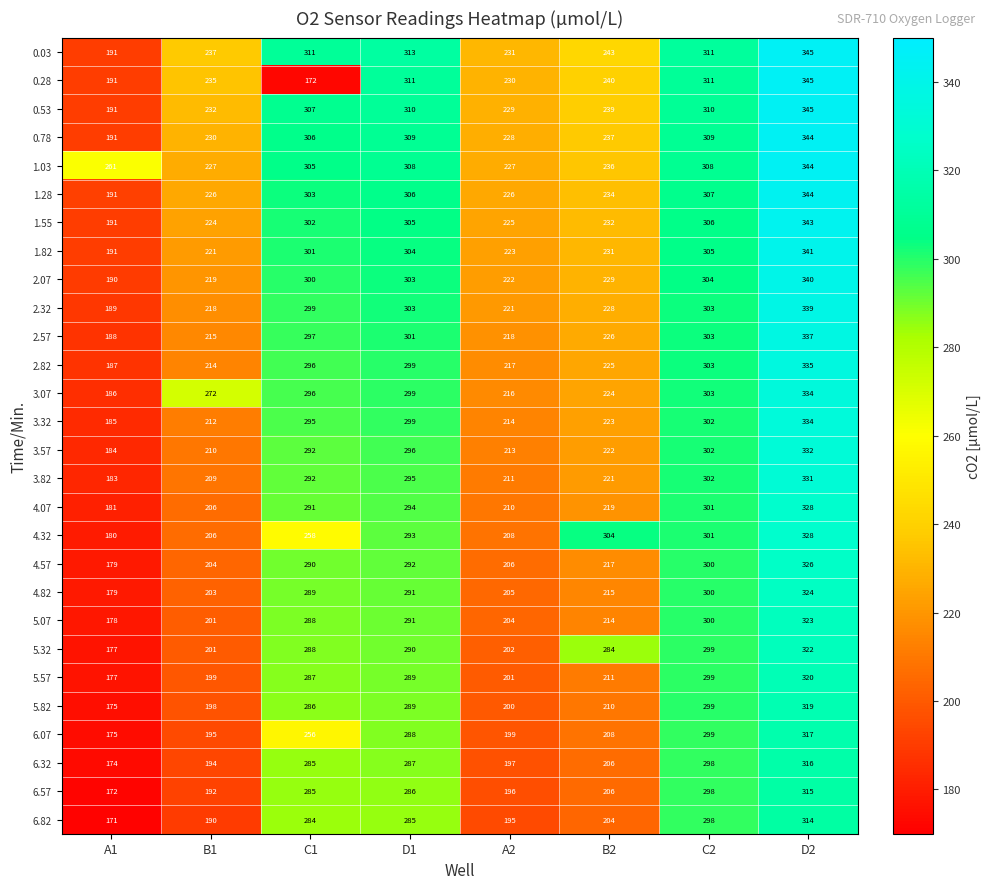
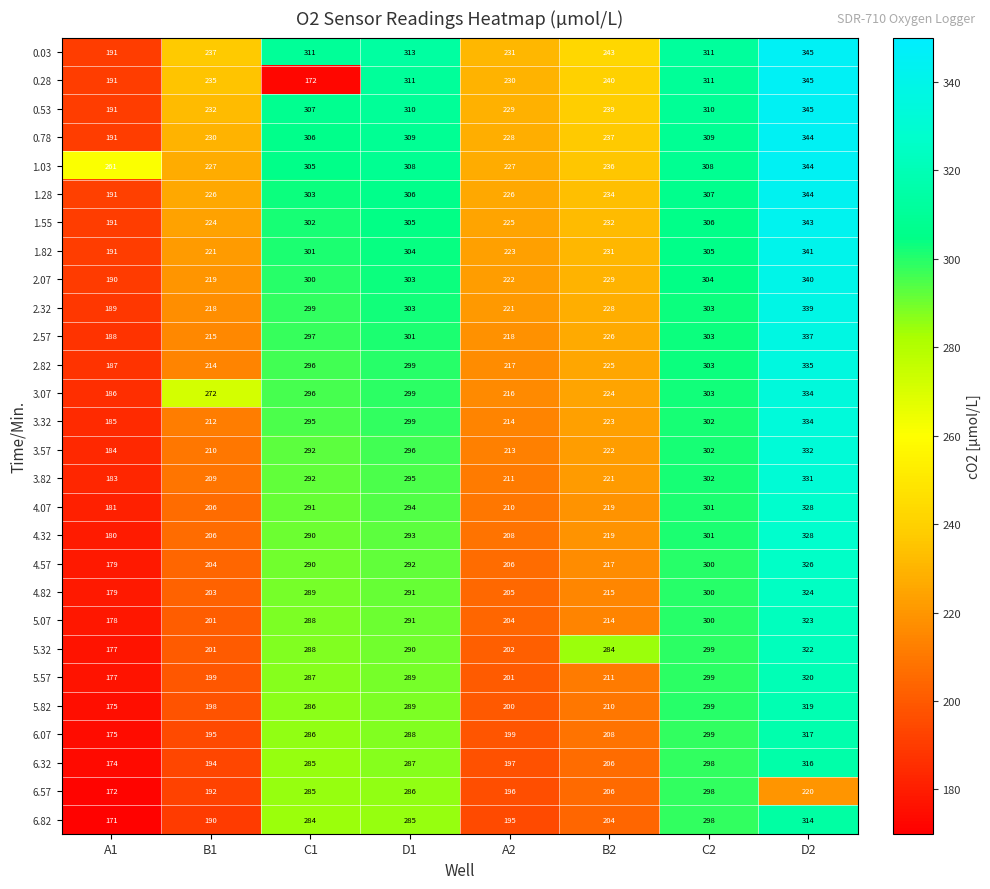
  {
    "4.32": {
      "A1": 180,
      "B1": 206,
-     "C1": 258,
+     "C1": 290,
      "D1": 293,
      "A2": 208,
-     "B2": 304,
+     "B2": 219,
      "C2": 301,
      "D2": 328
    },
    "6.07": {
      "A1": 175,
      "B1": 195,
-     "C1": 256,
+     "C1": 286,
      "D1": 288,
      "A2": 199,
      "B2": 208,
      "C2": 299,
      "D2": 317
    },
    "6.57": {
      "A1": 172,
      "B1": 192,
      "C1": 285,
      "D1": 286,
      "A2": 196,
      "B2": 206,
      "C2": 298,
-     "D2": 315
+     "D2": 220
    }
  }
